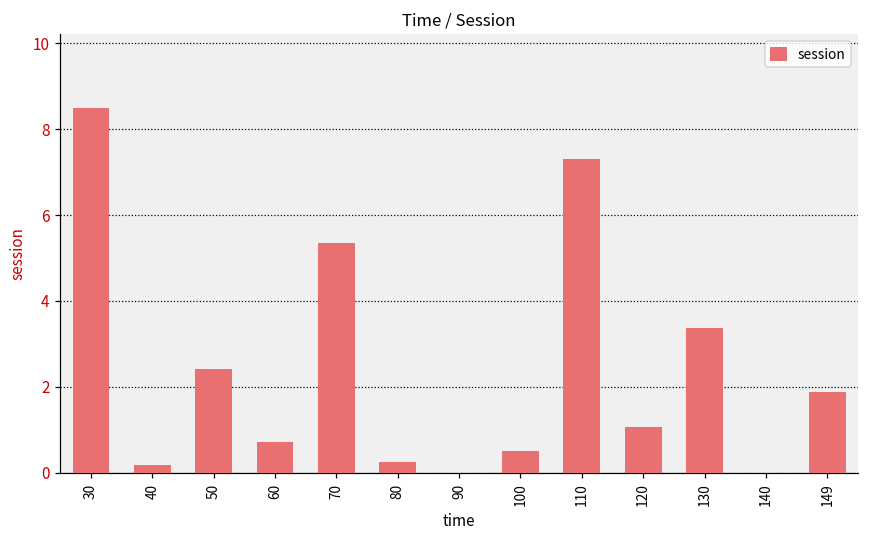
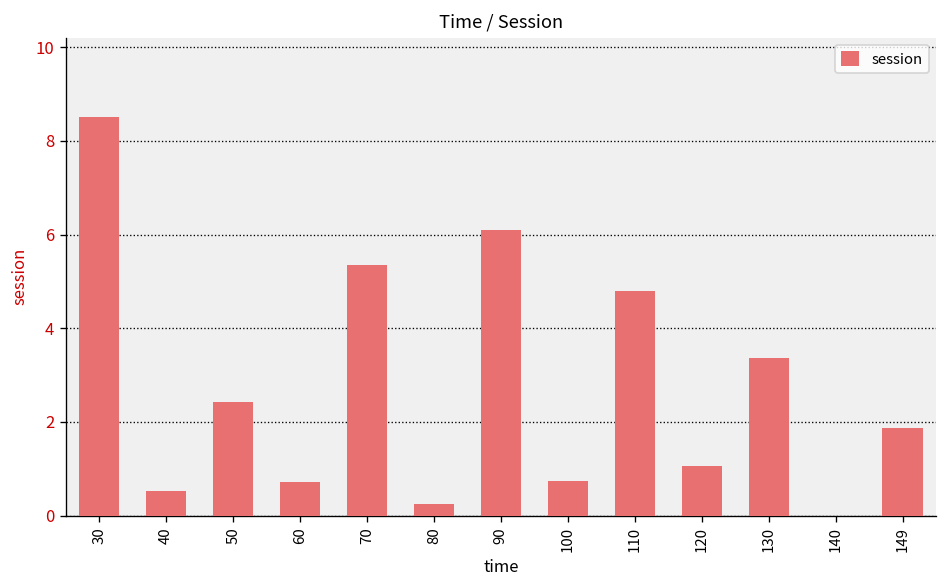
  {
    "30": 8.5,
-   "40": 0.2,
+   "40": 0.5,
    "50": 2.4,
    "60": 0.7,
    "70": 5.4,
    "80": 0.2,
-   "90": 0.0,
-   "100": 0.5,
-   "110": 7.3,
+   "90": 6.1,
+   "100": 0.7,
+   "110": 4.8,
    "120": 1.1,
    "130": 3.4,
    "140": 0.0,
    "149": 1.9
  }
